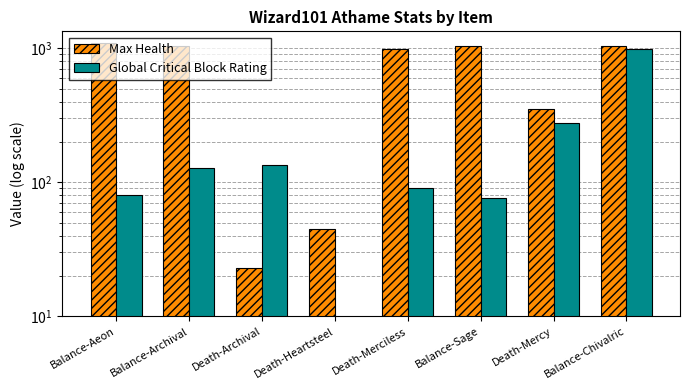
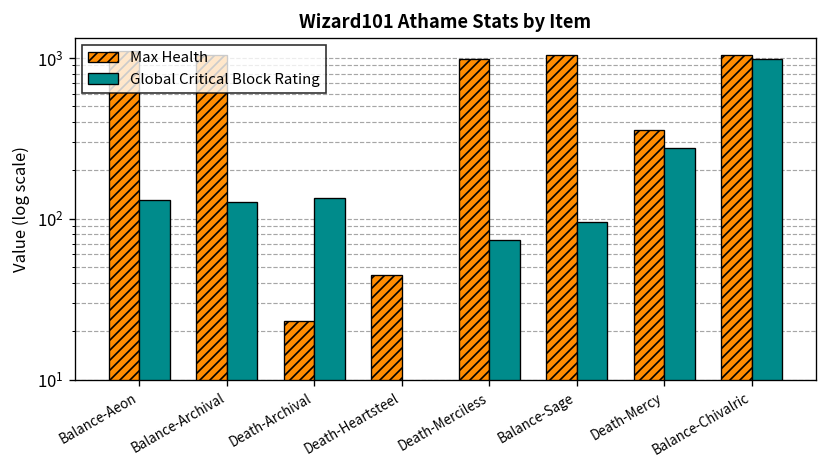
  {
    "Max Health": {
      "Death-Archival": 23,
      "Death-Heartsteel": 45,
      "Death-Merciless": 1000,
      "Balance-Sage": 1000,
      "Death-Mercy": 360,
      "Balance-Chivalric": 1000
    },
    "Global Critical Block Rating": {
-     "Balance-Aeon": 80,
+     "Balance-Aeon": 130,
      "Balance-Archival": 130,
      "Death-Archival": 130,
-     "Death-Merciless": 90,
-     "Balance-Sage": 80,
+     "Death-Merciless": 70,
+     "Balance-Sage": 100,
      "Death-Mercy": 280,
      "Balance-Chivalric": 1000
    }
  }
